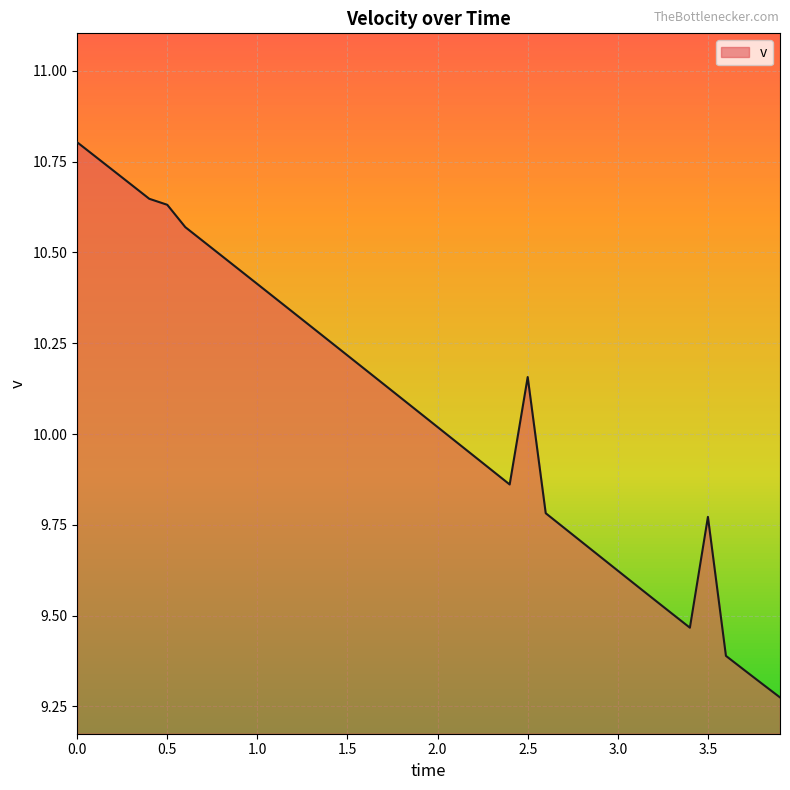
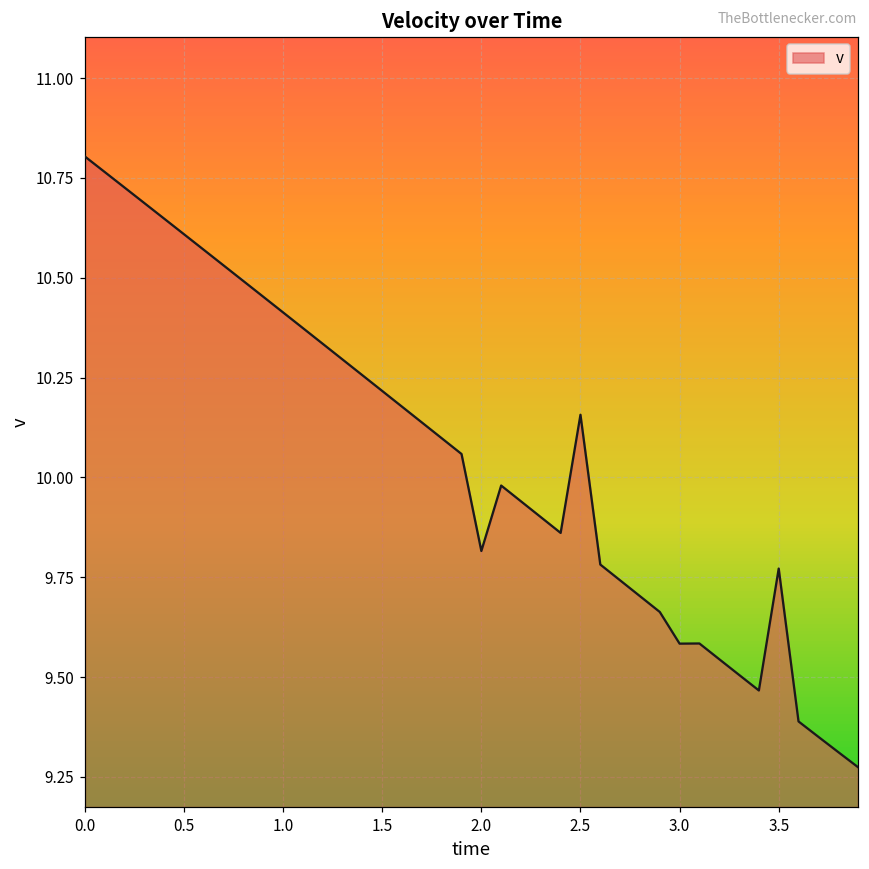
  {
    "0.0": 10.80,
-   "0.5": 10.63,
+   "0.5": 10.61,
    "1.0": 10.41,
    "1.5": 10.22,
-   "2.0": 10.02,
+   "2.0": 9.82,
    "2.5": 10.16,
-   "3.0": 9.62,
+   "3.0": 9.58,
    "3.5": 9.77
  }
